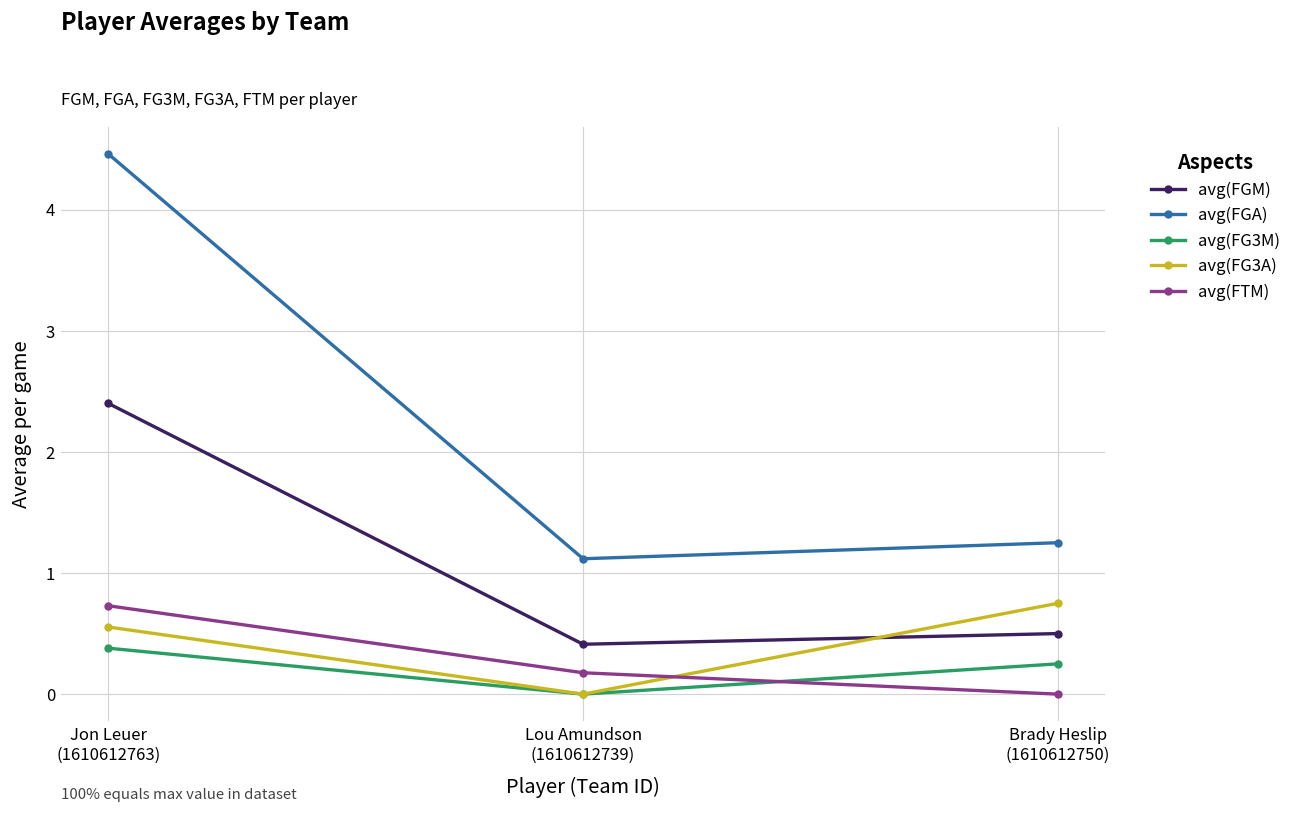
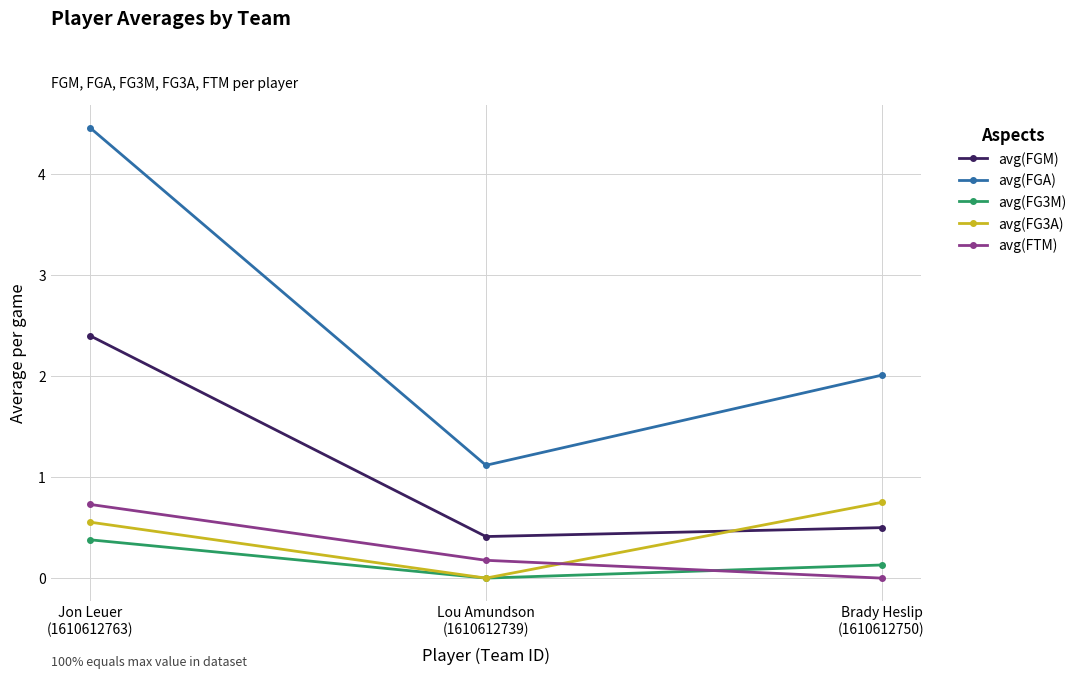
  {
    "avg(FGM)": {
      "Jon Leuer (1610612763)": 2.40,
      "Lou Amundson (1610612739)": 0.41,
      "Brady Heslip (1610612750)": 0.50
    },
    "avg(FGA)": {
      "Jon Leuer (1610612763)": 4.46,
      "Lou Amundson (1610612739)": 1.12,
-     "Brady Heslip (1610612750)": 1.25
+     "Brady Heslip (1610612750)": 2.01
    },
    "avg(FG3M)": {
      "Jon Leuer (1610612763)": 0.38,
-     "Brady Heslip (1610612750)": 0.25
+     "Brady Heslip (1610612750)": 0.13
    },
    "avg(FG3A)": {
      "Jon Leuer (1610612763)": 0.55,
      "Brady Heslip (1610612750)": 0.75
    },
    "avg(FTM)": {
      "Jon Leuer (1610612763)": 0.73,
      "Lou Amundson (1610612739)": 0.18,
      "Brady Heslip (1610612750)": 0.00
    }
  }
